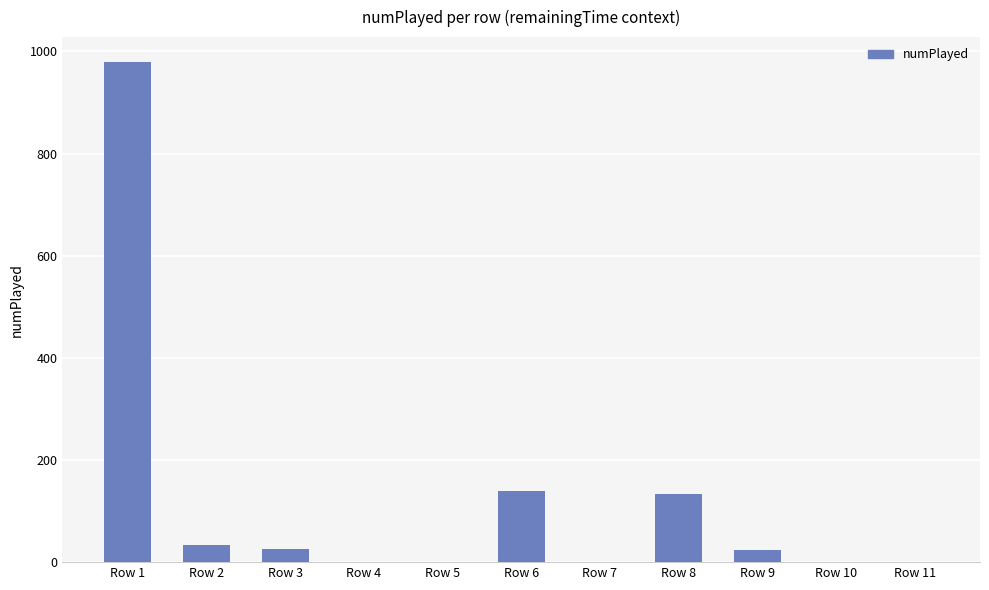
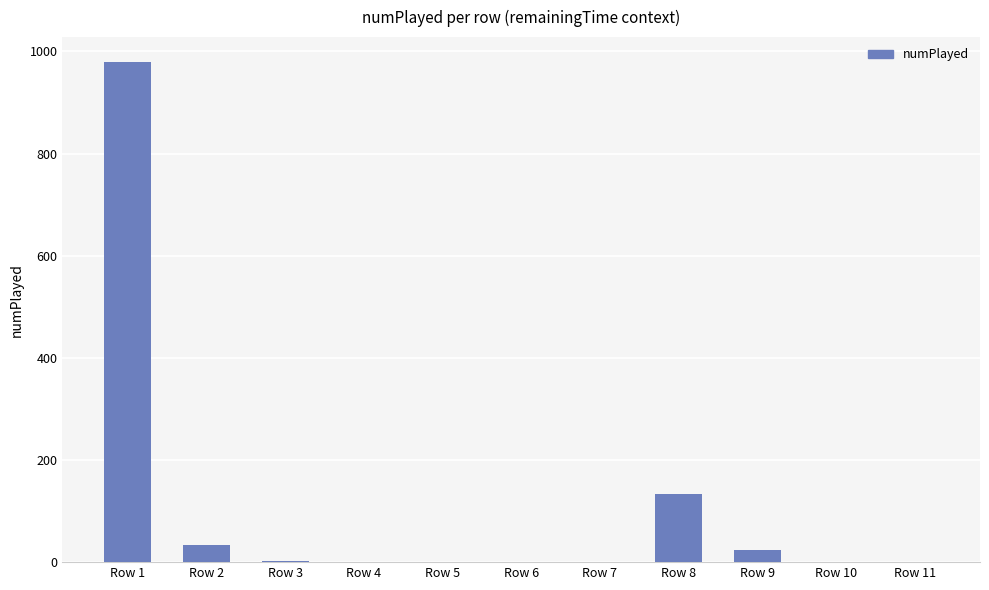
  {
    "Row 1": 980,
    "Row 2": 30,
-   "Row 3": 30,
-   "Row 6": 140,
+   "Row 3": 0,
+   "Row 6": 0,
    "Row 8": 130,
    "Row 9": 20
  }
